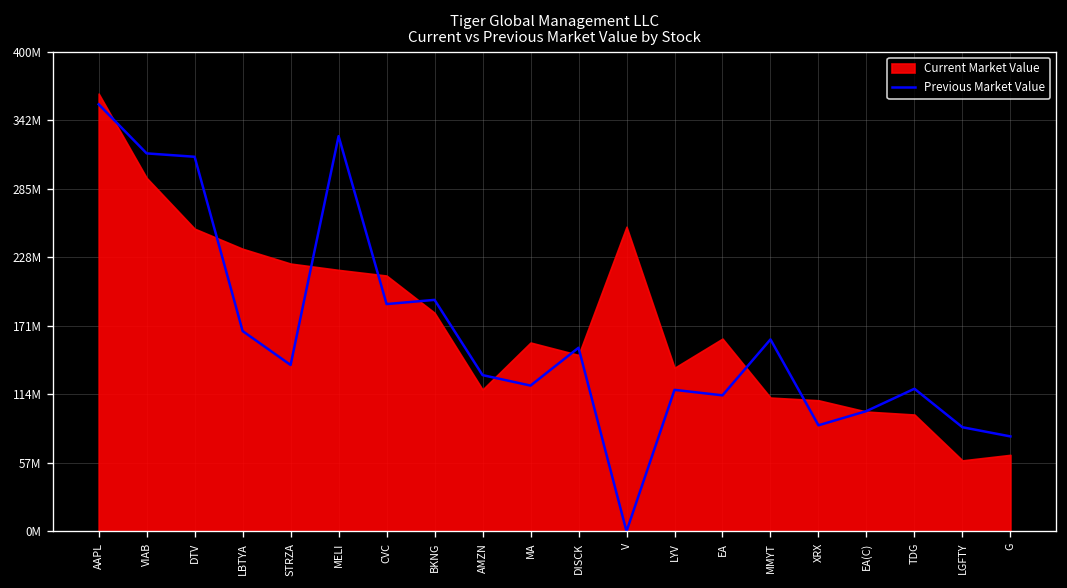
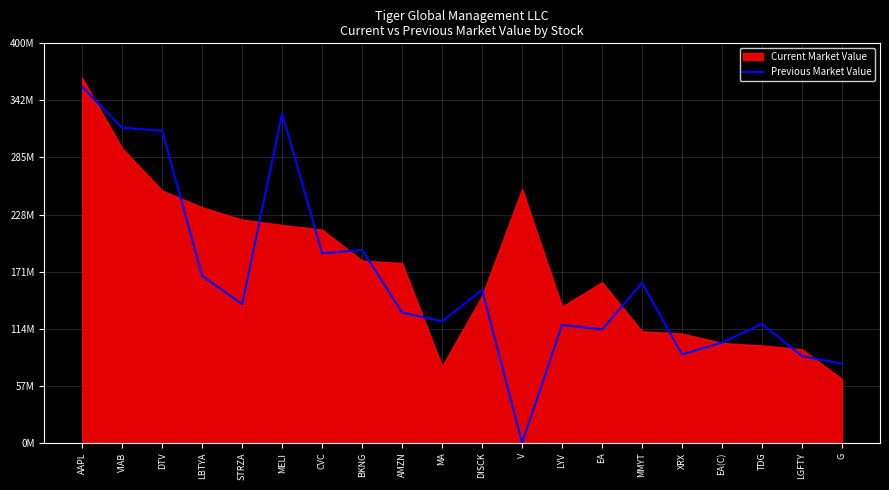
  {
    "Current Market Value": {
      "AAPL": 370000000,
      "VIAB": 290000000,
      "DTV": 250000000,
      "LBTYA": 240000000,
      "STRZA": 220000000,
      "MELI": 220000000,
      "CVC": 210000000,
      "BKNG": 180000000,
-     "AMZN": 120000000,
-     "MA": 160000000,
+     "AMZN": 180000000,
+     "MA": 80000000,
      "DISCK": 150000000,
      "V": 250000000,
      "LYV": 140000000,
      "EA": 160000000,
      "MMYT": 110000000,
      "XRX": 110000000,
      "TDG": 100000000,
-     "LGFTY": 60000000,
+     "LGFTY": 90000000,
      "G": 60000000
    },
    "Previous Market Value": {
      "AAPL": 360000000,
      "VIAB": 320000000,
      "DTV": 310000000,
      "LBTYA": 170000000,
      "STRZA": 140000000,
      "MELI": 330000000,
      "CVC": 190000000,
      "BKNG": 190000000,
      "AMZN": 130000000,
      "MA": 120000000,
      "DISCK": 150000000,
      "V": 0,
      "LYV": 120000000,
      "EA": 110000000,
      "MMYT": 160000000,
      "XRX": 90000000,
      "TDG": 120000000,
      "LGFTY": 90000000,
      "G": 80000000
    }
  }
